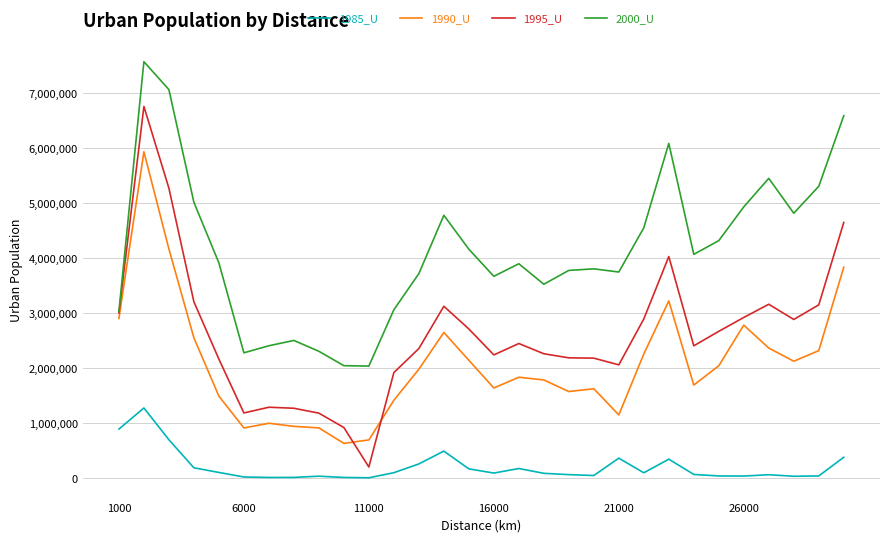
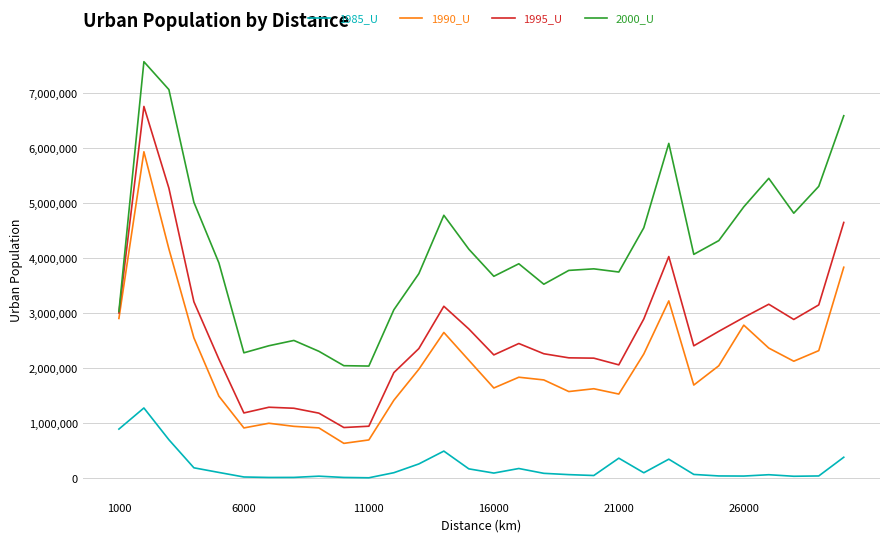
  {
    "1985_U": {
      "1000": "900,000",
      "6000": "0",
      "11000": "0",
      "16000": "100,000",
      "21000": "400,000",
      "26000": "0"
    },
    "1990_U": {
      "1000": "2,900,000",
      "6000": "900,000",
      "11000": "700,000",
      "16000": "1,600,000",
-     "21000": "1,200,000",
+     "21000": "1,500,000",
      "26000": "2,800,000"
    },
    "1995_U": {
      "6000": "1,200,000",
-     "11000": "200,000",
+     "11000": "900,000",
      "16000": "2,200,000",
      "21000": "2,100,000",
      "26000": "2,900,000"
    },
    "2000_U": {
      "6000": "2,300,000",
      "11000": "2,000,000",
      "16000": "3,700,000",
      "21000": "3,800,000",
      "26000": "4,900,000"
    }
  }
